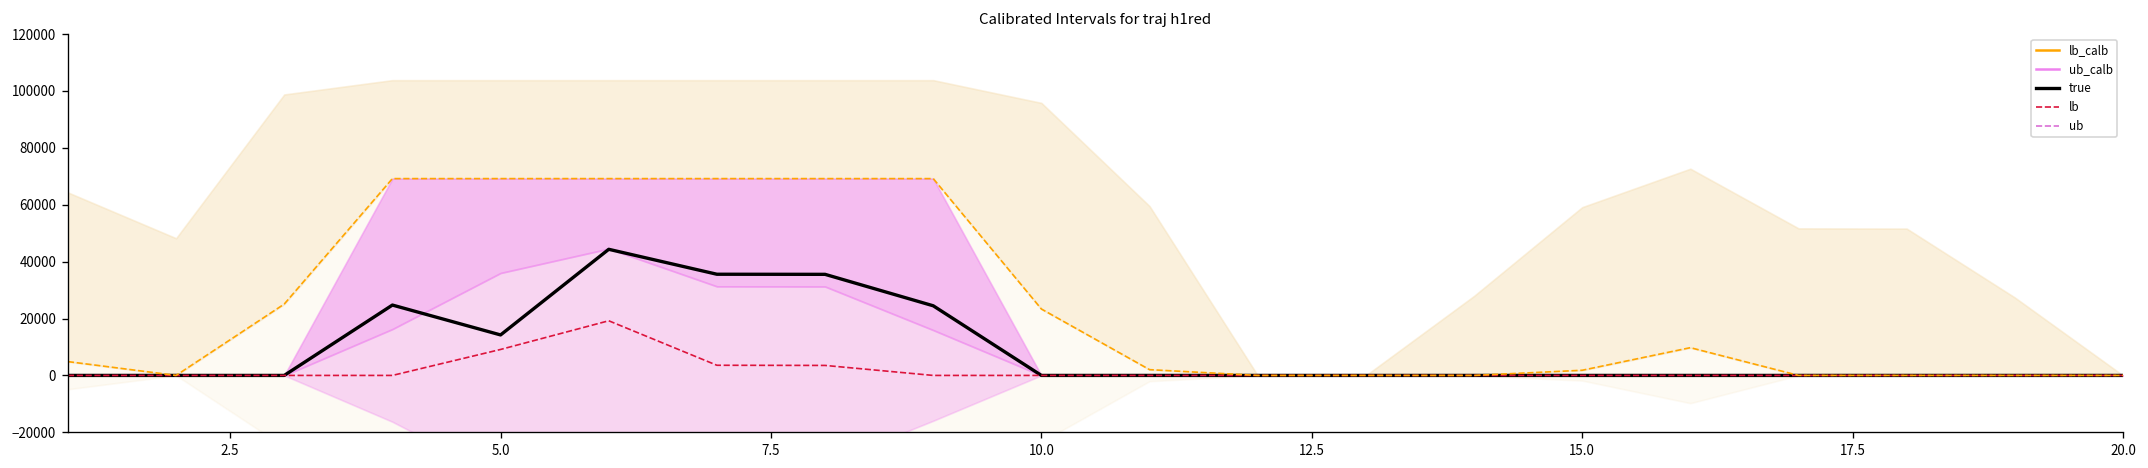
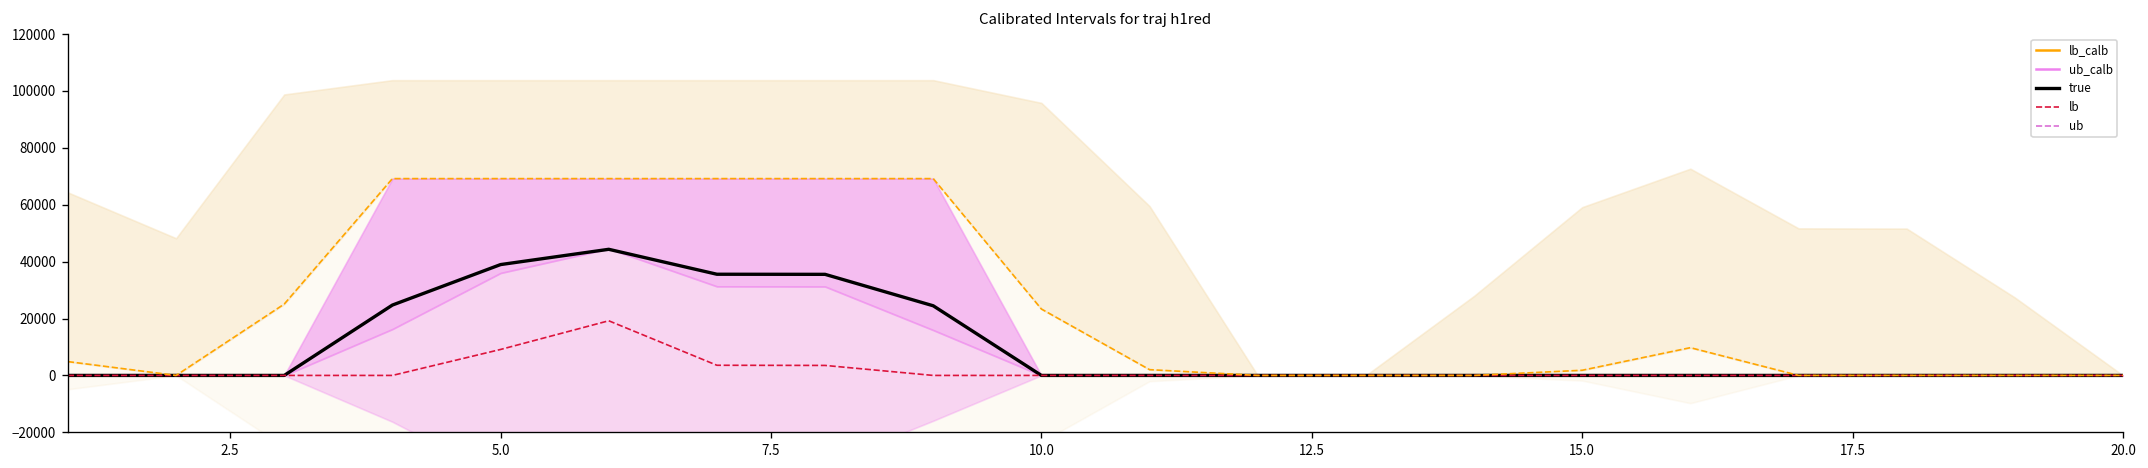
  {
    "true": {
-     "5.0": 14000
+     "5.0": 39000
    }
  }
